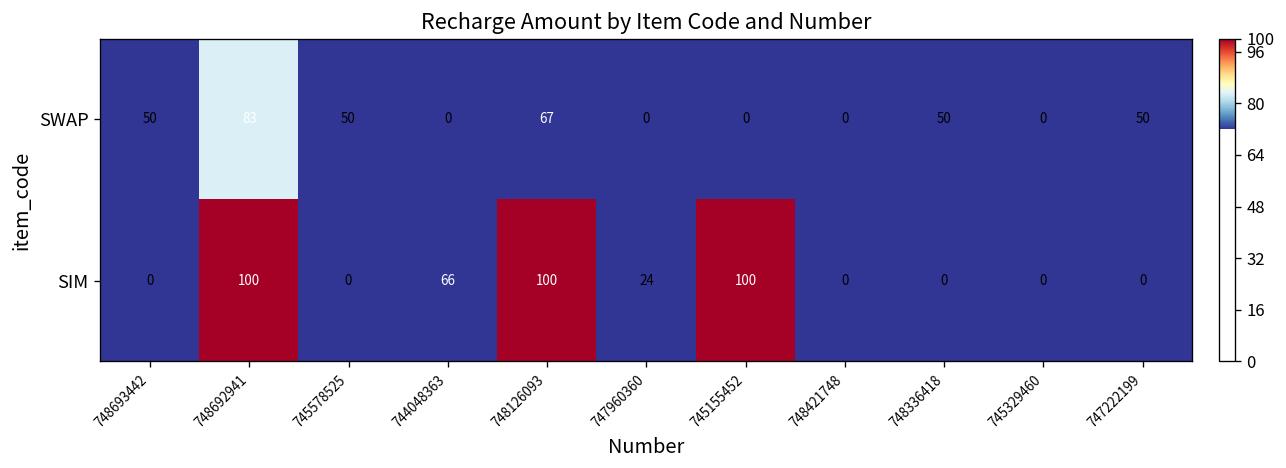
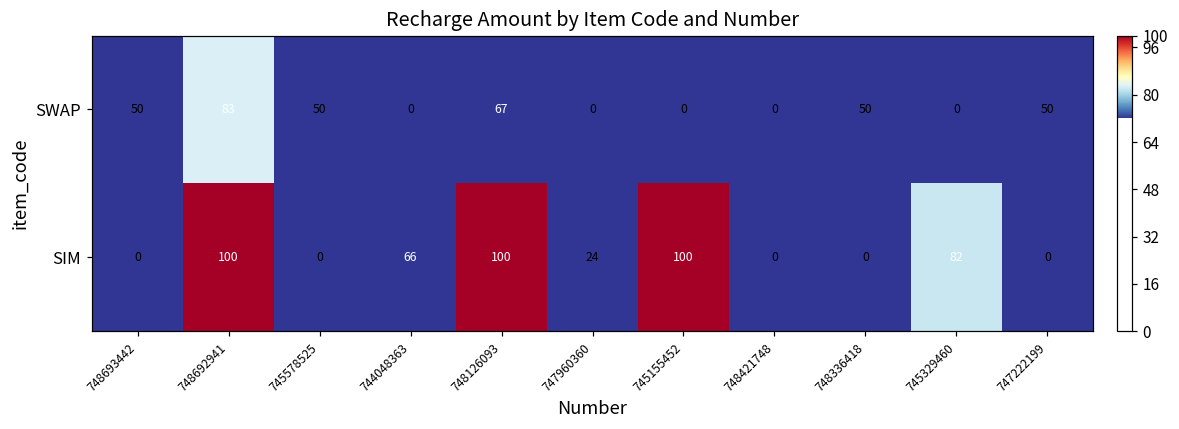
  {
    "SWAP": {
      "748693442": 50,
      "745578525": 50,
      "744048363": 0,
      "748126093": 67,
      "747960360": 0,
      "745155452": 0,
      "748421748": 0,
      "748336418": 50,
      "745329460": 0,
      "747222199": 50
    },
    "SIM": {
      "748693442": 0,
      "748692941": 100,
      "745578525": 0,
      "744048363": 66,
      "748126093": 100,
      "747960360": 24,
      "745155452": 100,
      "748421748": 0,
      "748336418": 0,
-     "745329460": 0,
+     "745329460": 82,
      "747222199": 0
    }
  }
